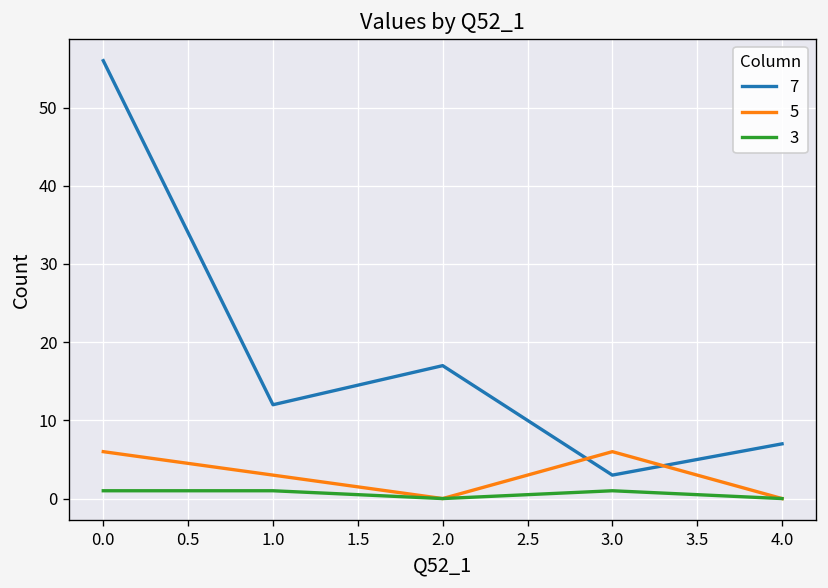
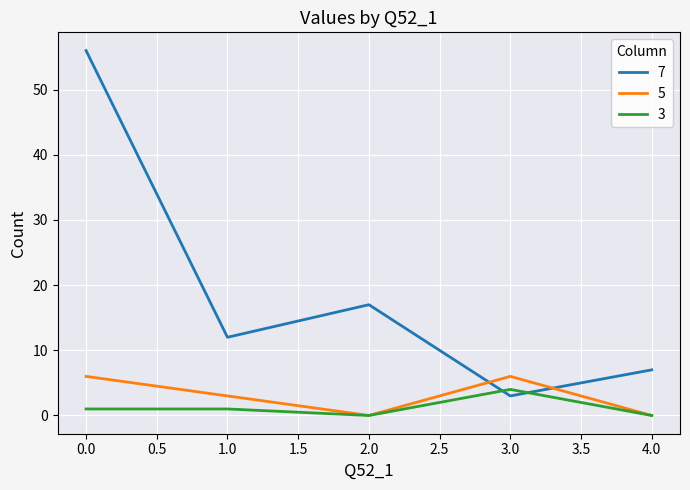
  {
    "7": {
      "0.0": 56,
      "1.0": 12,
      "2.0": 17,
      "3.0": 3,
      "4.0": 7
    },
    "5": {
      "0.0": 6,
      "1.0": 3,
      "3.0": 6
    },
    "3": {
      "0.0": 1,
      "1.0": 1,
-     "3.0": 1
+     "3.0": 4
    }
  }
